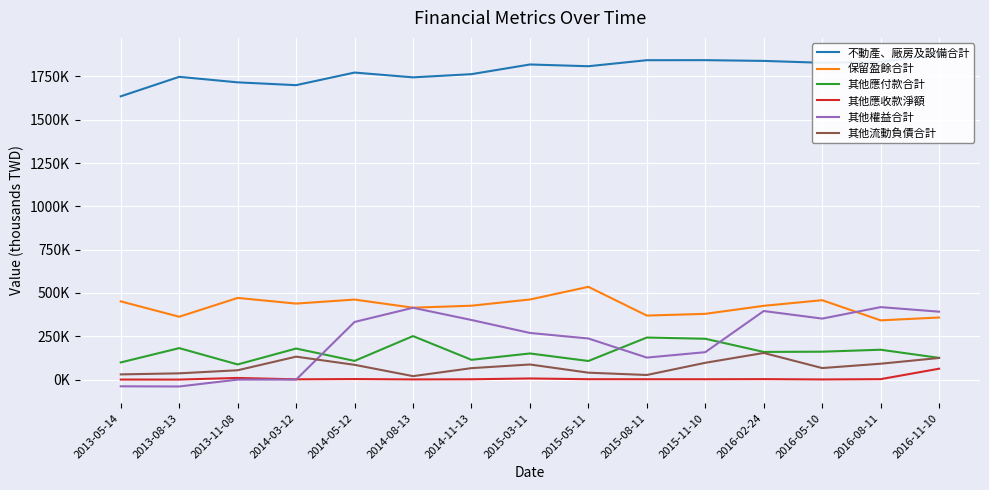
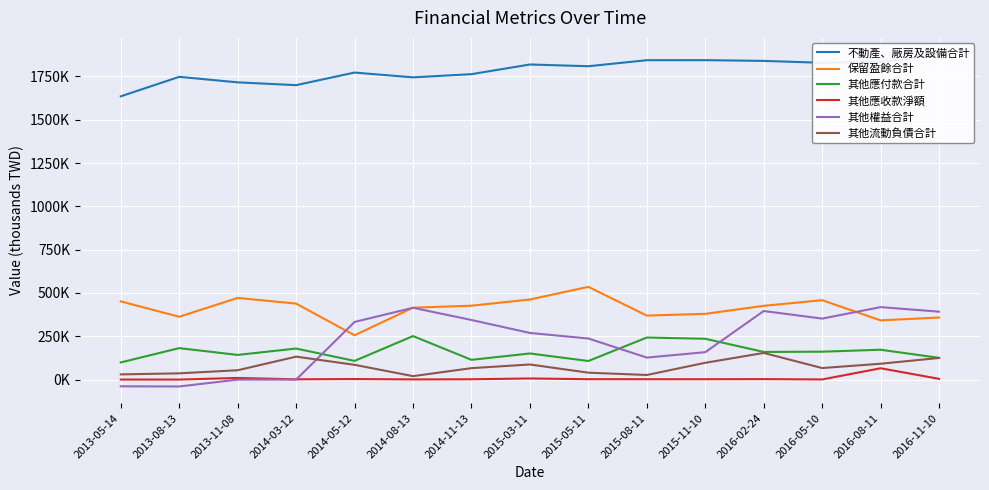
  {
    "不動產、廠房及設備合計": {
      "2013-05-14": 1630000,
      "2013-08-13": 1750000,
      "2013-11-08": 1720000,
      "2014-03-12": 1700000,
      "2014-05-12": 1770000,
      "2014-08-13": 1740000,
      "2014-11-13": 1760000,
      "2015-03-11": 1820000,
      "2015-05-11": 1810000,
      "2015-08-11": 1840000,
      "2015-11-10": 1840000,
      "2016-02-24": 1840000
    },
    "保留盈餘合計": {
      "2013-05-14": 450000,
      "2013-08-13": 360000,
      "2013-11-08": 470000,
      "2014-03-12": 440000,
-     "2014-05-12": 460000,
+     "2014-05-12": 260000,
      "2014-11-13": 430000,
      "2015-03-11": 460000,
      "2015-05-11": 540000,
      "2015-08-11": 370000,
      "2015-11-10": 380000,
      "2016-02-24": 430000,
      "2016-05-10": 460000,
      "2016-08-11": 340000,
      "2016-11-10": 360000
    },
    "其他應付款合計": {
      "2013-05-14": 100000,
      "2013-08-13": 180000,
-     "2013-11-08": 90000,
+     "2013-11-08": 140000,
      "2014-03-12": 180000,
      "2014-05-12": 110000,
      "2014-08-13": 250000,
      "2014-11-13": 110000,
      "2015-03-11": 150000,
      "2015-05-11": 110000,
      "2015-08-11": 240000,
      "2015-11-10": 240000,
      "2016-05-10": 160000,
      "2016-08-11": 170000
    },
    "其他應收款淨額": {
      "2013-05-14": 0,
      "2013-08-13": 0,
      "2014-05-12": 0,
      "2014-08-13": 0,
      "2014-11-13": 0,
      "2015-03-11": 10000,
      "2015-05-11": 0,
      "2015-08-11": 0,
      "2015-11-10": 0,
      "2016-02-24": 0,
      "2016-05-10": 0,
-     "2016-08-11": 0,
-     "2016-11-10": 60000
+     "2016-08-11": 70000,
+     "2016-11-10": 0
    },
    "其他權益合計": {
      "2013-05-14": -40000,
      "2013-08-13": -40000,
      "2014-05-12": 330000,
      "2014-11-13": 340000,
      "2015-03-11": 270000,
      "2015-05-11": 240000,
      "2015-08-11": 130000,
      "2015-11-10": 160000,
      "2016-02-24": 400000,
      "2016-05-10": 350000,
      "2016-08-11": 420000,
      "2016-11-10": 390000
    },
    "其他流動負債合計": {
      "2013-05-14": 30000,
      "2013-08-13": 40000,
      "2013-11-08": 50000,
      "2014-03-12": 130000,
      "2014-05-12": 90000,
      "2014-08-13": 20000,
      "2014-11-13": 70000,
      "2015-03-11": 90000,
      "2015-05-11": 40000,
      "2015-08-11": 30000,
      "2015-11-10": 100000,
      "2016-05-10": 70000,
      "2016-08-11": 90000
    }
  }
